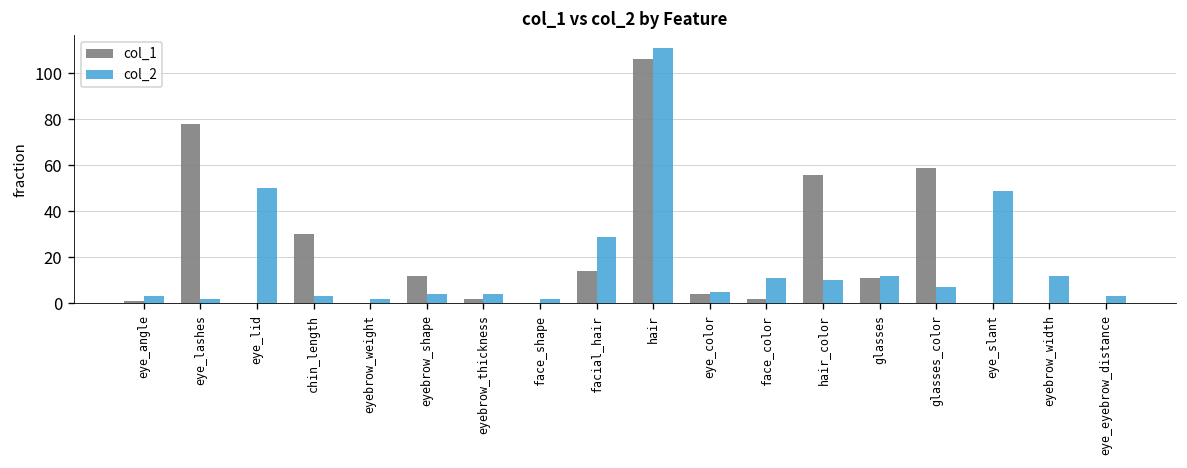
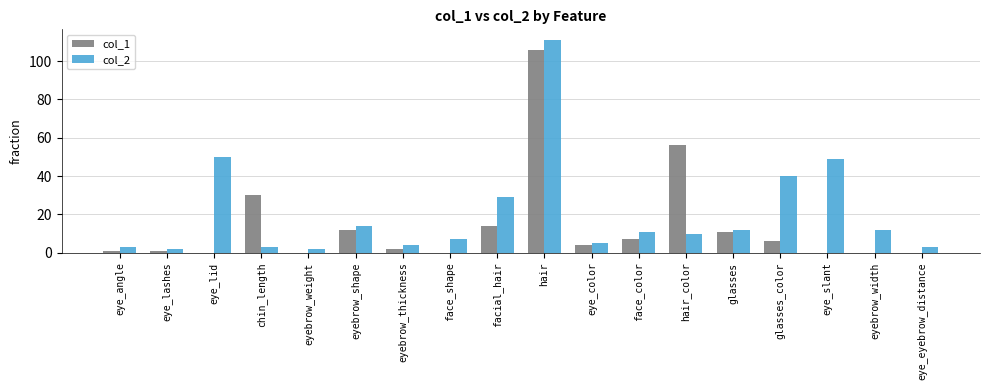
  {
    "col_1": {
-     "eye_lashes": 78,
+     "eye_lashes": 1,
      "eye_lid": 0,
      "chin_length": 30,
      "eyebrow_weight": 0,
      "eyebrow_shape": 12,
      "eyebrow_thickness": 2,
      "face_shape": 0,
      "facial_hair": 14,
      "hair": 106,
      "eye_color": 4,
-     "face_color": 2,
+     "face_color": 7,
      "hair_color": 56,
      "glasses": 11,
-     "glasses_color": 59,
+     "glasses_color": 6,
      "eye_slant": 0,
      "eyebrow_width": 0,
      "eye_eyebrow_distance": 0
    },
    "col_2": {
      "eye_angle": 3,
      "eye_lashes": 2,
      "eye_lid": 50,
      "chin_length": 3,
      "eyebrow_weight": 2,
-     "eyebrow_shape": 4,
+     "eyebrow_shape": 14,
      "eyebrow_thickness": 4,
-     "face_shape": 2,
+     "face_shape": 7,
      "facial_hair": 29,
      "hair": 111,
      "eye_color": 5,
      "face_color": 11,
      "hair_color": 10,
      "glasses": 12,
-     "glasses_color": 7,
+     "glasses_color": 40,
      "eye_slant": 49,
      "eyebrow_width": 12,
      "eye_eyebrow_distance": 3
    }
  }
